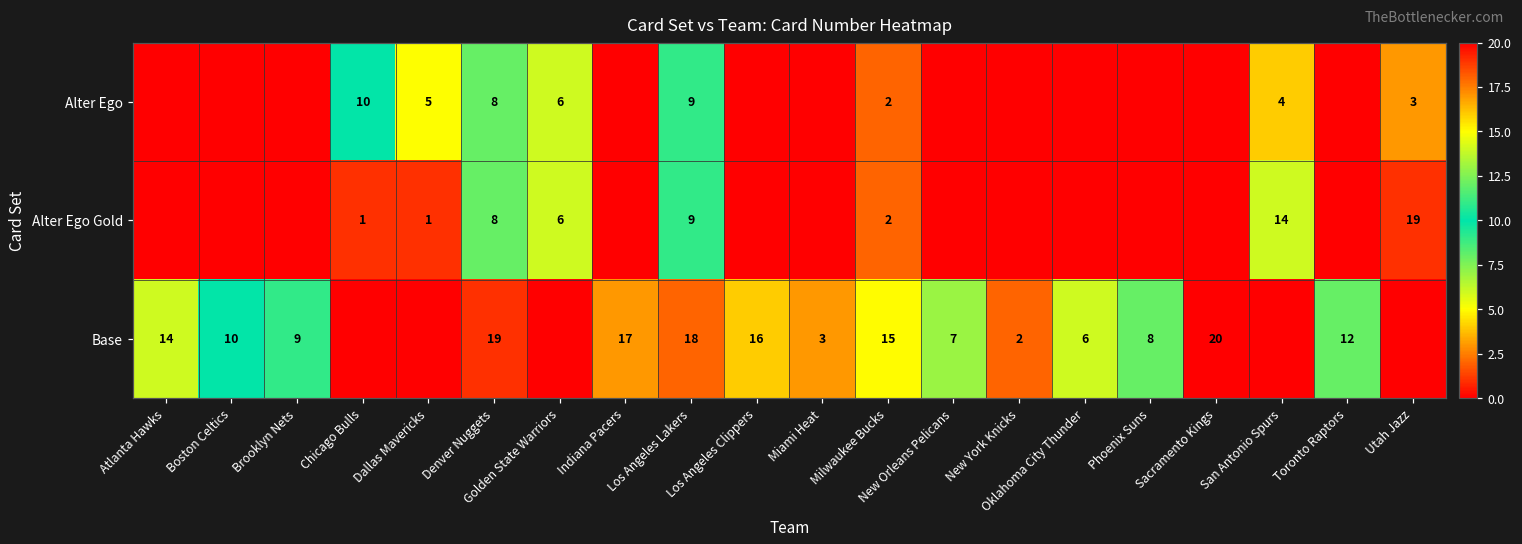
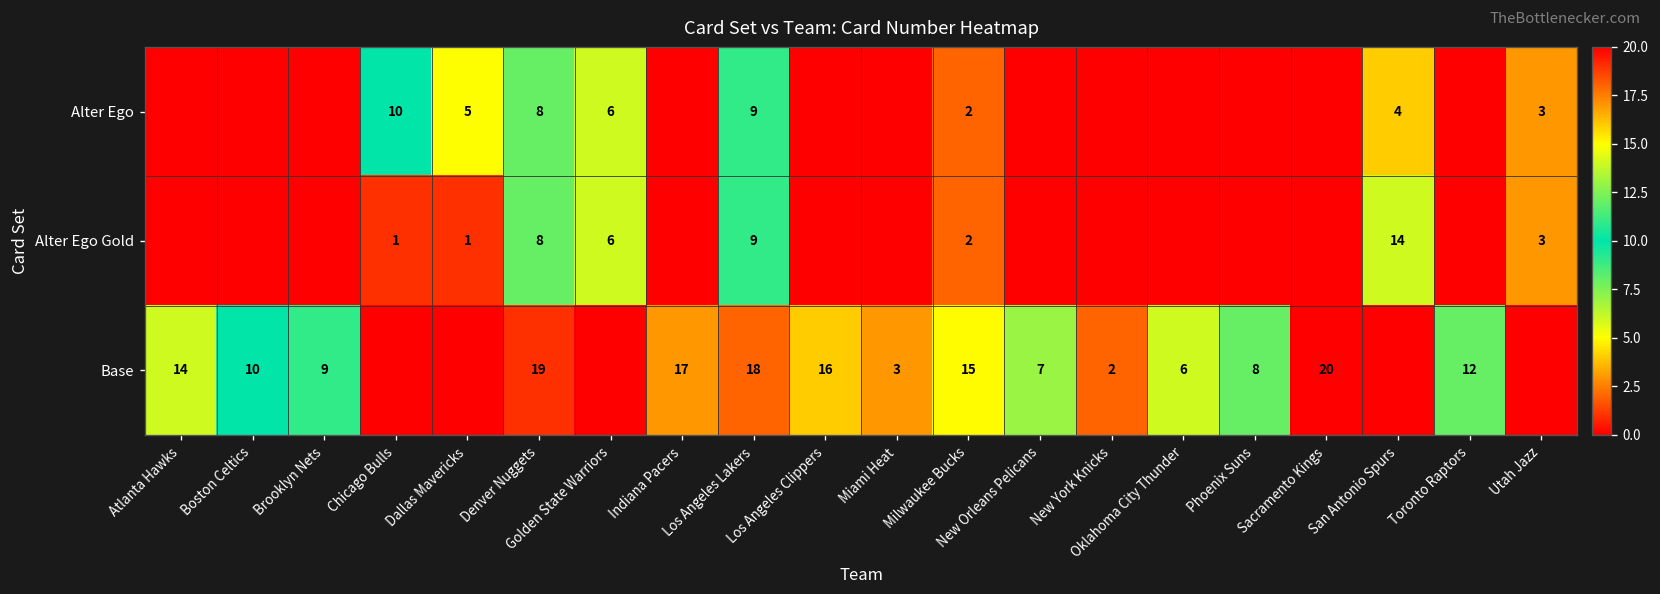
  {
    "Alter Ego": {
      "Chicago Bulls": 10,
      "Dallas Mavericks": 5,
      "Denver Nuggets": 8,
      "Golden State Warriors": 6,
      "Los Angeles Lakers": 9,
      "Milwaukee Bucks": 2,
      "San Antonio Spurs": 4,
      "Utah Jazz": 3
    },
    "Alter Ego Gold": {
      "Chicago Bulls": 1,
      "Dallas Mavericks": 1,
      "Denver Nuggets": 8,
      "Golden State Warriors": 6,
      "Los Angeles Lakers": 9,
      "Milwaukee Bucks": 2,
      "San Antonio Spurs": 14,
-     "Utah Jazz": 19
+     "Utah Jazz": 3
    },
    "Base": {
      "Atlanta Hawks": 14,
      "Boston Celtics": 10,
      "Brooklyn Nets": 9,
      "Denver Nuggets": 19,
      "Indiana Pacers": 17,
      "Los Angeles Lakers": 18,
      "Los Angeles Clippers": 16,
      "Miami Heat": 3,
      "Milwaukee Bucks": 15,
      "New Orleans Pelicans": 7,
      "New York Knicks": 2,
      "Oklahoma City Thunder": 6,
      "Phoenix Suns": 8,
      "Sacramento Kings": 20,
      "Toronto Raptors": 12
    }
  }
